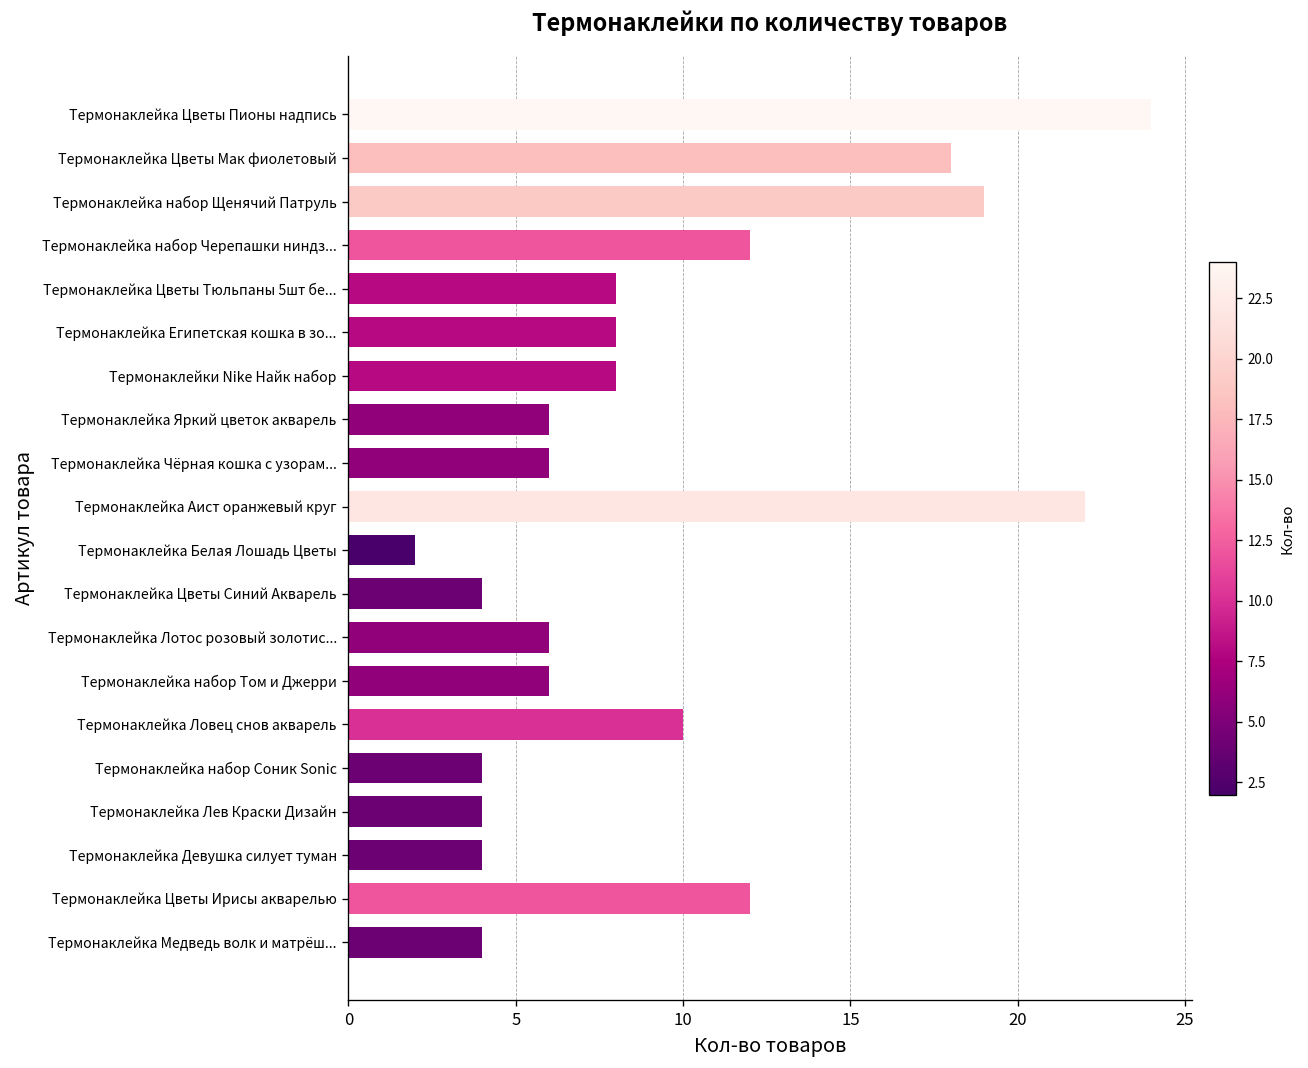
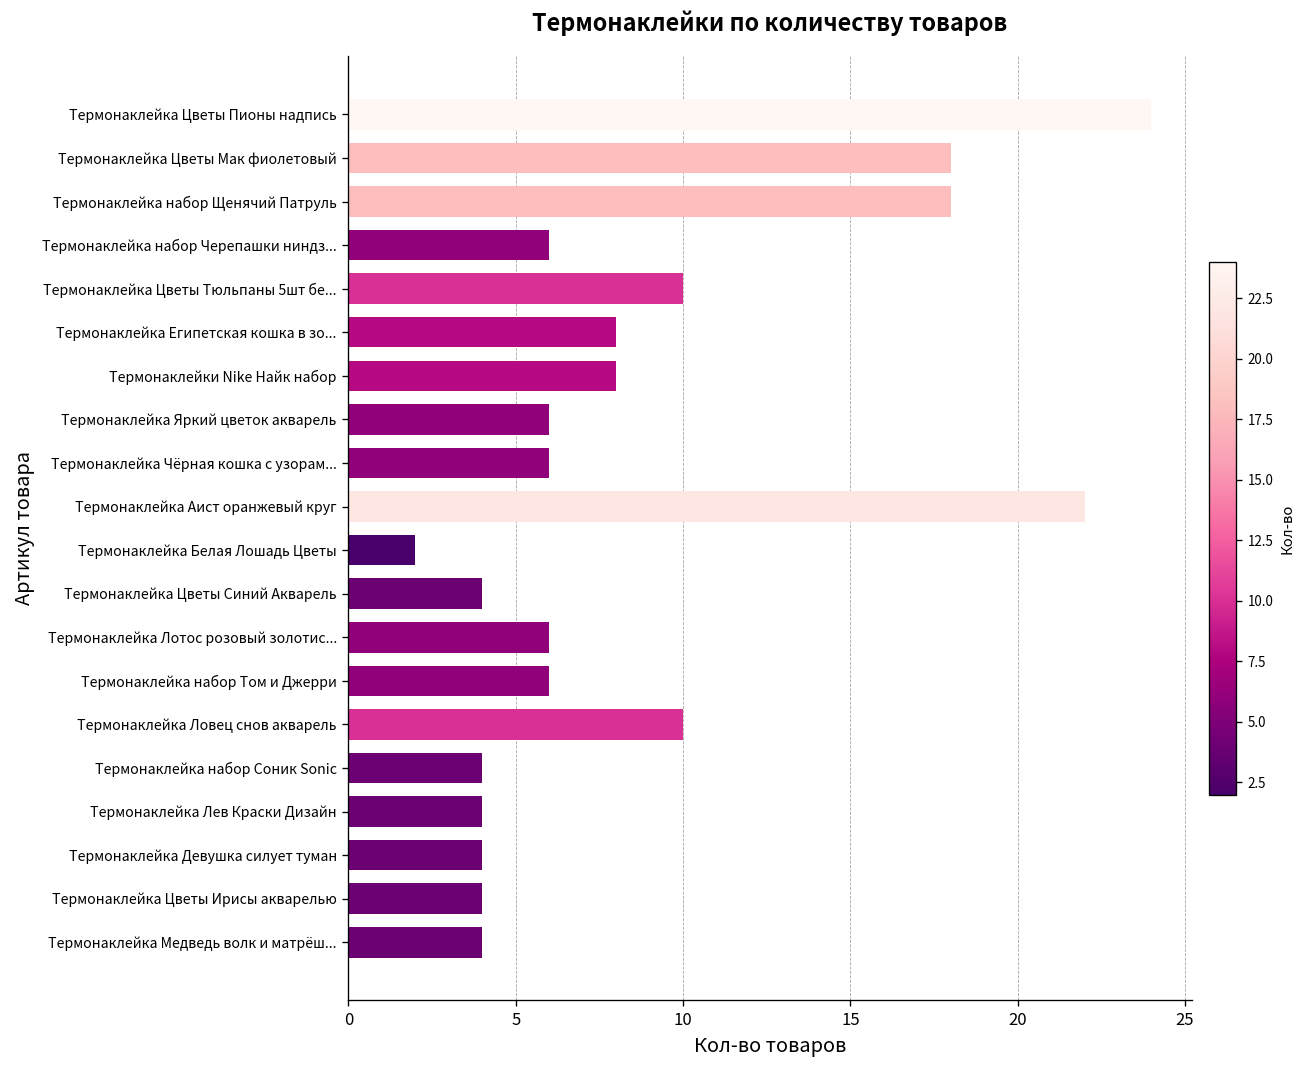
  {
    "Термонаклейка Цветы Пионы надпись": 24,
    "Термонаклейка Цветы Мак фиолетовый": 18,
-   "Термонаклейка набор Щенячий Патруль": 19,
-   "Термонаклейка набор Черепашки ниндз...": 12,
-   "Термонаклейка Цветы Тюльпаны 5шт бе...": 8,
+   "Термонаклейка набор Щенячий Патруль": 18,
+   "Термонаклейка набор Черепашки ниндз...": 6,
+   "Термонаклейка Цветы Тюльпаны 5шт бе...": 10,
    "Термонаклейка Египетская кошка в зо...": 8,
    "Термонаклейки Nike Найк набор": 8,
    "Термонаклейка Яркий цветок акварель": 6,
    "Термонаклейка Чёрная кошка с узорам...": 6,
    "Термонаклейка Аист оранжевый круг": 22,
    "Термонаклейка Белая Лошадь Цветы": 2,
    "Термонаклейка Цветы Синий Акварель": 4,
    "Термонаклейка Лотос розовый золотис...": 6,
    "Термонаклейка набор Том и Джерри": 6,
    "Термонаклейка Ловец снов акварель": 10,
    "Термонаклейка набор Соник Sonic": 4,
    "Термонаклейка Лев Краски Дизайн": 4,
    "Термонаклейка Девушка силует туман": 4,
-   "Термонаклейка Цветы Ирисы акварелью": 12,
+   "Термонаклейка Цветы Ирисы акварелью": 4,
    "Термонаклейка Медведь волк и матрёш...": 4
  }
